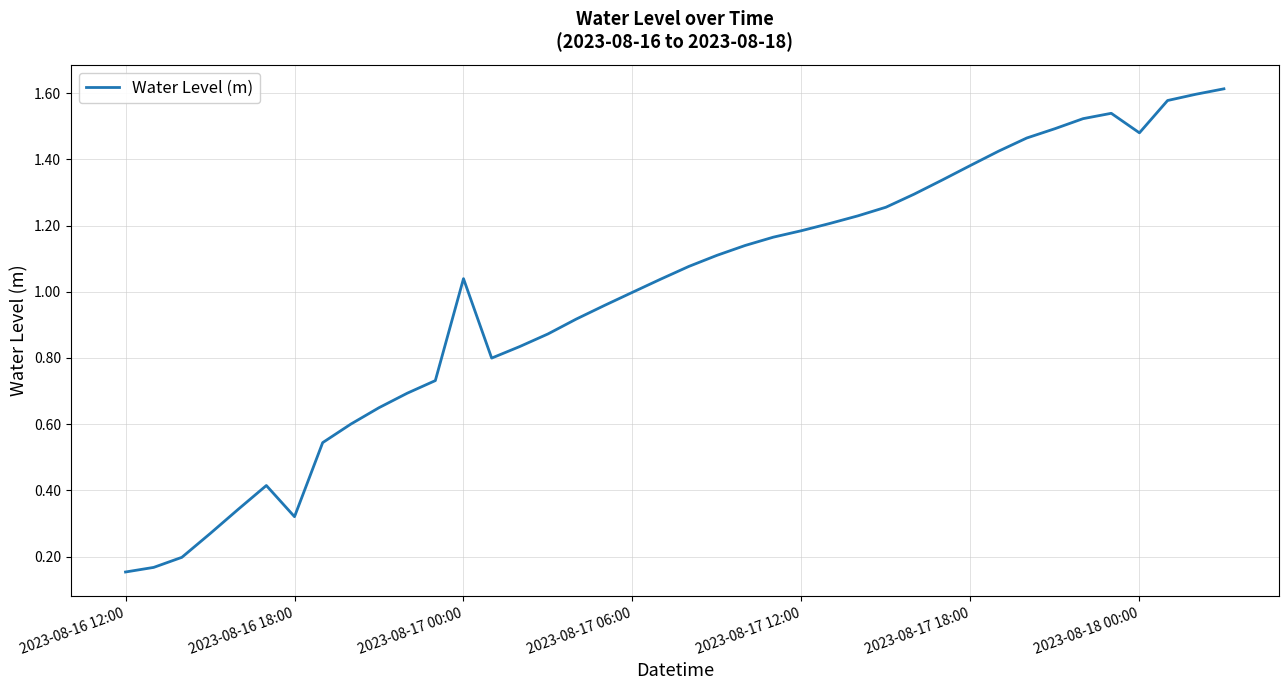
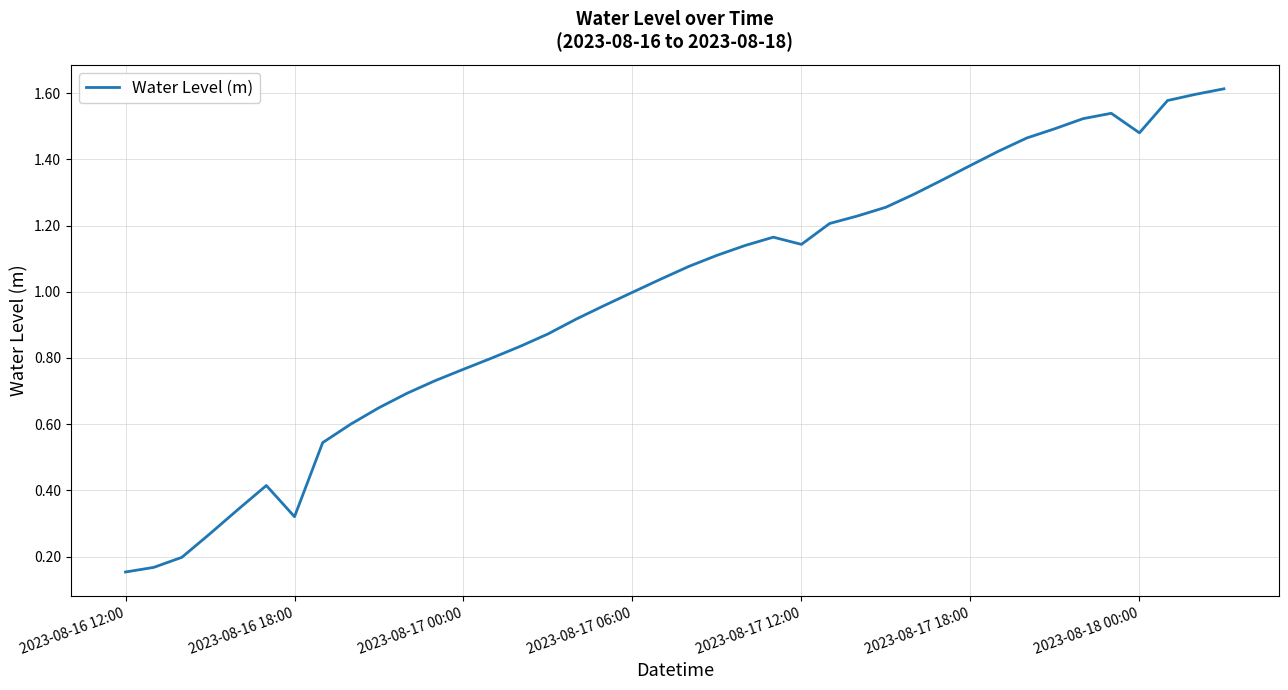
  {
    "2023-08-16 12:00": 0.15,
    "2023-08-16 18:00": 0.32,
-   "2023-08-17 00:00": 1.04,
+   "2023-08-17 00:00": 0.77,
    "2023-08-17 06:00": 1.00,
-   "2023-08-17 12:00": 1.18,
+   "2023-08-17 12:00": 1.14,
    "2023-08-17 18:00": 1.38,
    "2023-08-18 00:00": 1.48
  }
